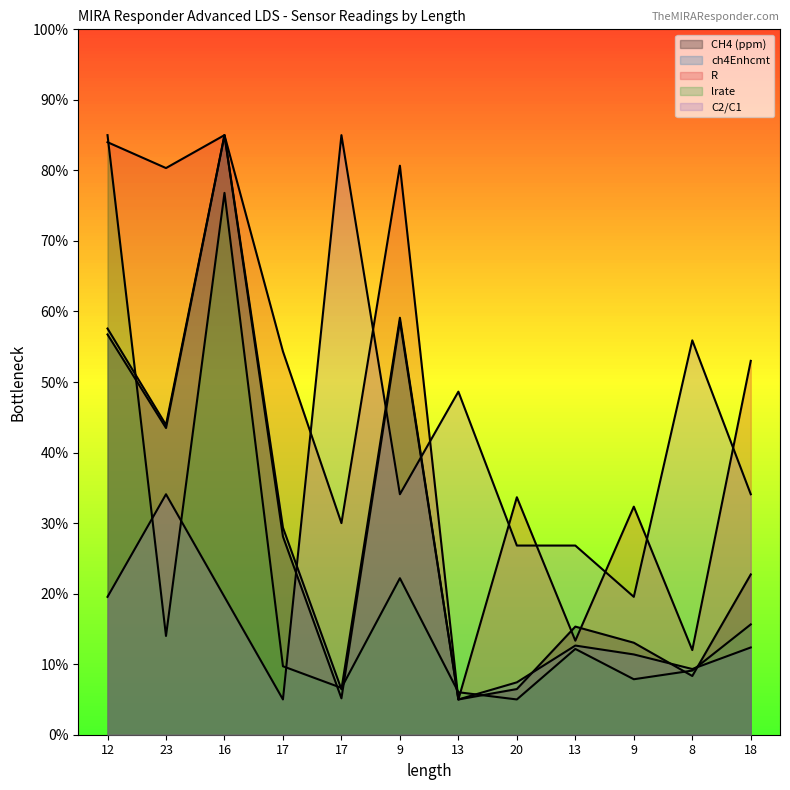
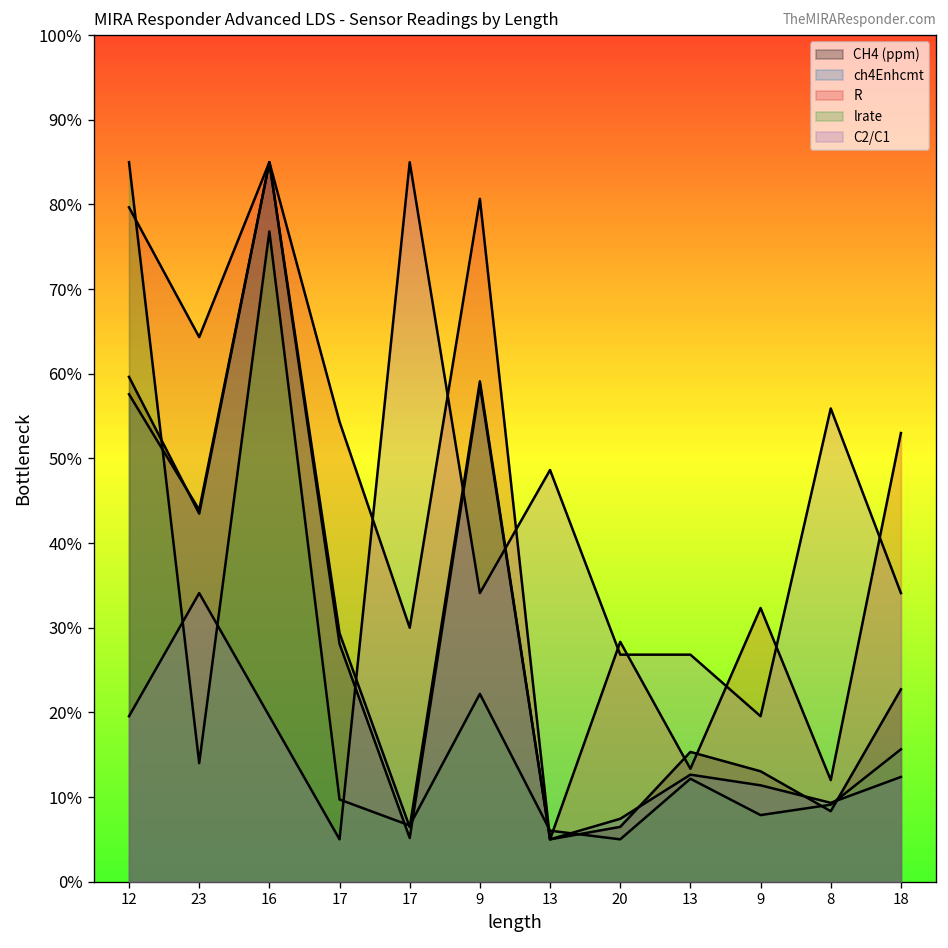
  {
    "CH4 (ppm)": {
-     "12": "57%",
+     "12": "60%",
      "23": "43%",
      "20": "6%",
      "8": "8%",
      "18": "23%"
    },
    "R": {
-     "12": "84%",
-     "23": "80%",
-     "20": "34%",
+     "12": "80%",
+     "23": "64%",
+     "20": "28%",
      "8": "12%",
      "18": "53%"
    }
  }
